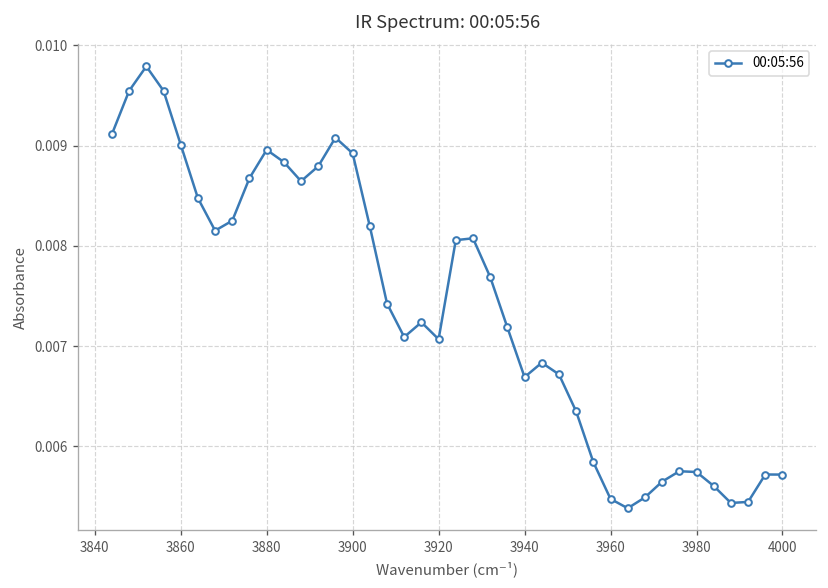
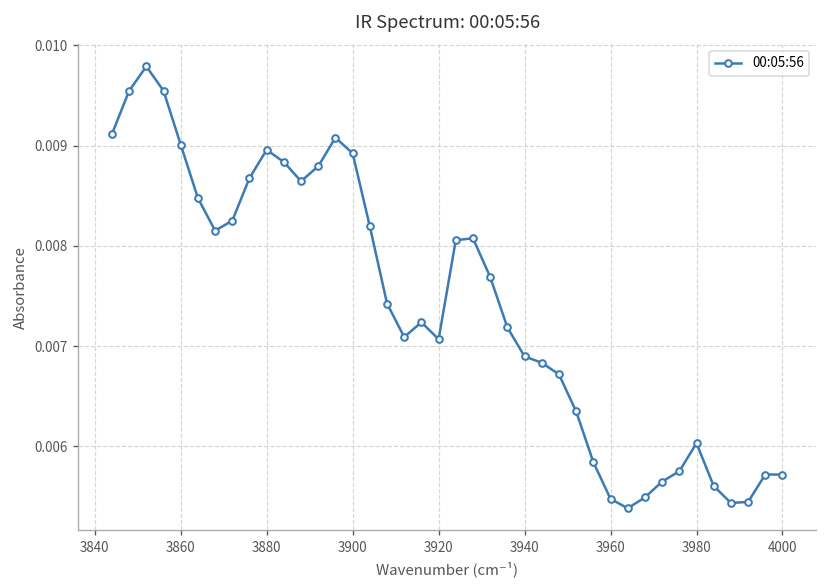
  {
    "3860": 0.0090,
    "3880": 0.0090,
    "3900": 0.0089,
    "3920": 0.0071,
-   "3940": 0.0067,
+   "3940": 0.0069,
    "3960": 0.0055,
-   "3980": 0.0057,
+   "3980": 0.0060,
    "4000": 0.0057
  }
